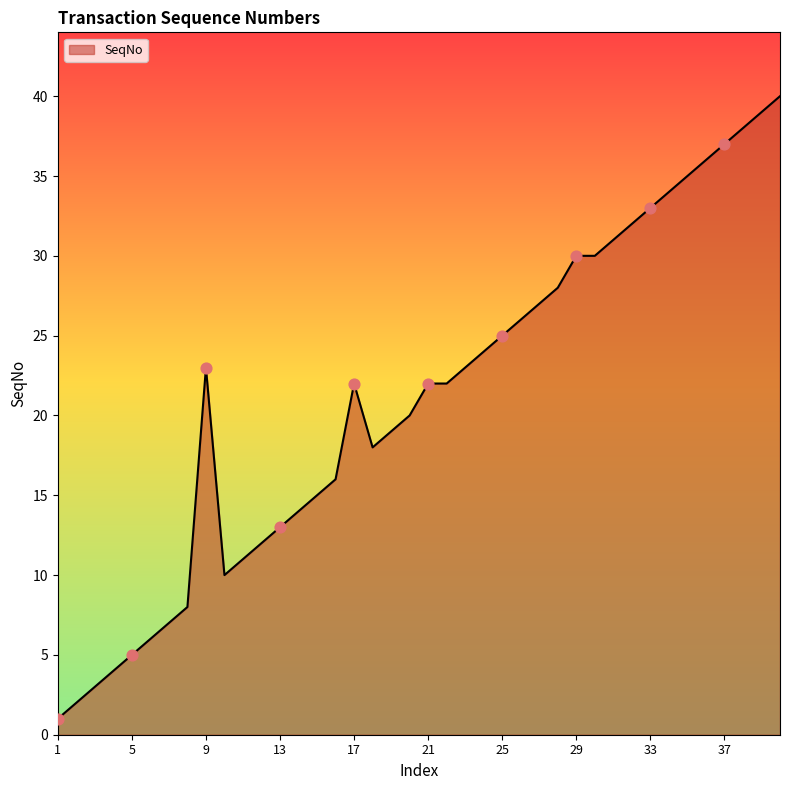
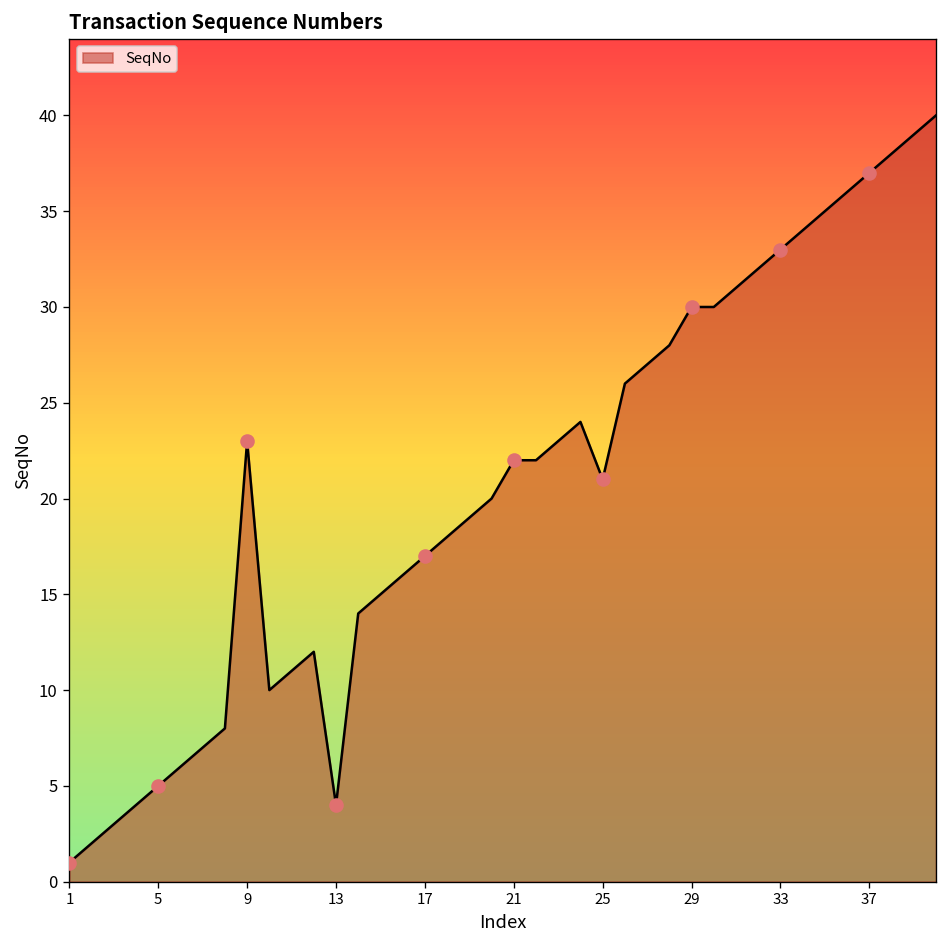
  {
    "SeqNo": {
-     "13": 13,
-     "17": 22,
-     "25": 25
+     "13": 4,
+     "17": 17,
+     "25": 21
    }
  }
